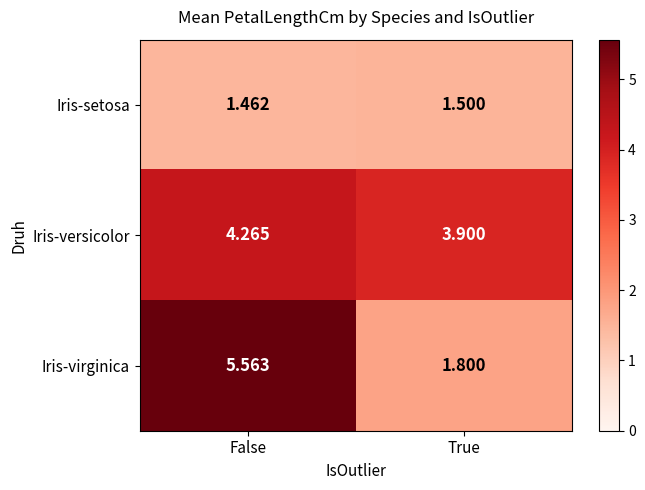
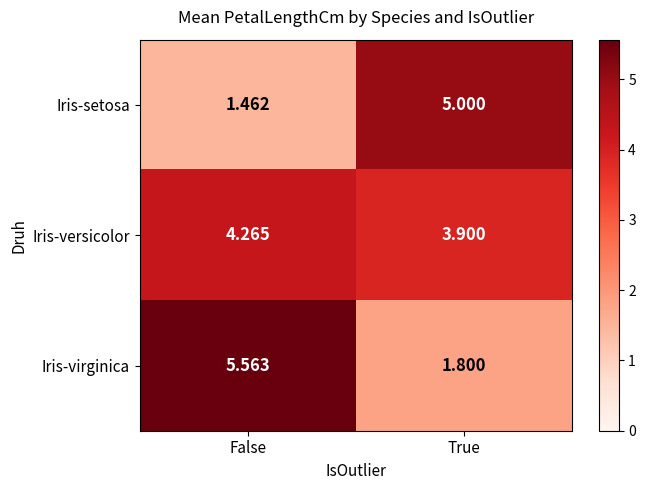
  {
    "Iris-setosa": {
      "False": 1.462,
-     "True": 1.500
+     "True": 5.000
    },
    "Iris-versicolor": {
      "False": 4.265,
      "True": 3.900
    },
    "Iris-virginica": {
      "False": 5.563,
      "True": 1.800
    }
  }
